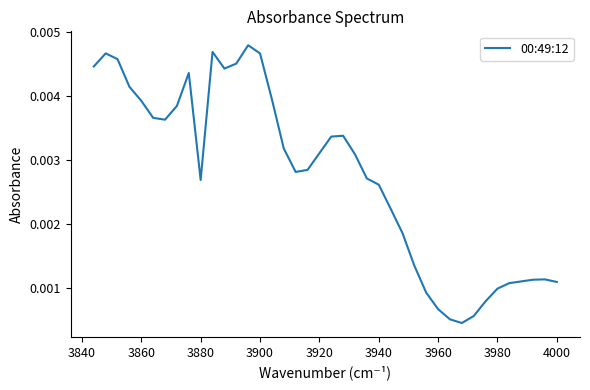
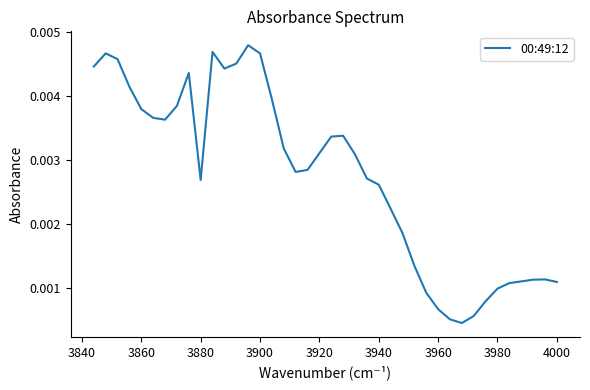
  {
-   "3860": 0.0039,
+   "3860": 0.0038,
    "3880": 0.0027,
    "3900": 0.0047,
    "3920": 0.0031,
    "3940": 0.0026,
    "3960": 0.0007,
    "3980": 0.0010,
    "4000": 0.0011
  }
